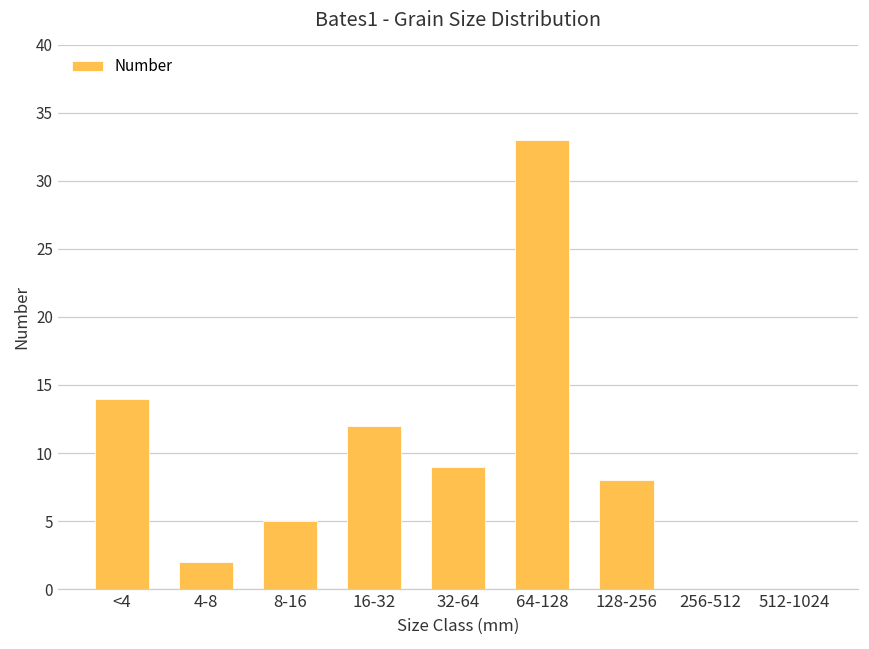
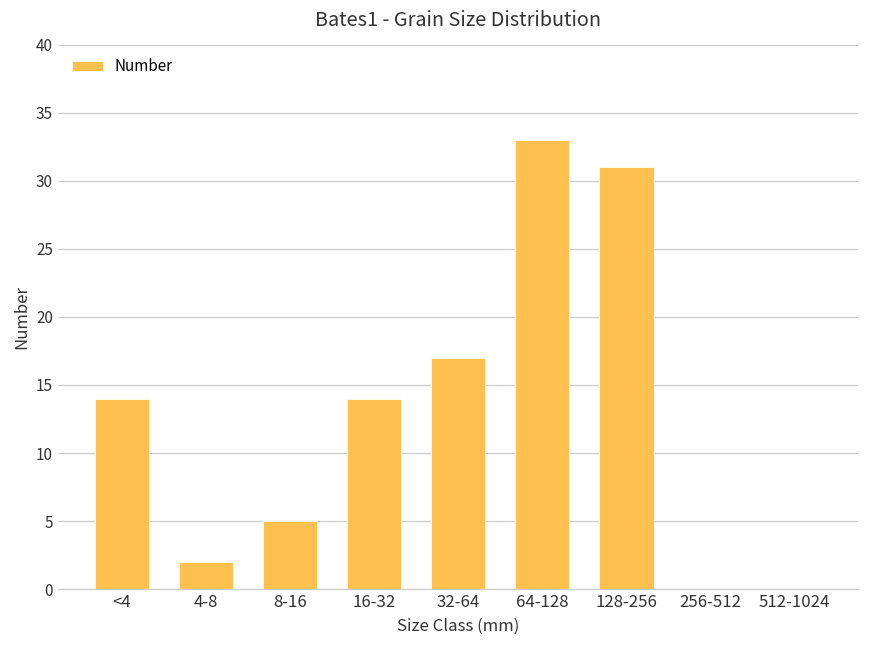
  {
    "<4": 14,
    "4-8": 2,
    "8-16": 5,
-   "16-32": 12,
-   "32-64": 9,
+   "16-32": 14,
+   "32-64": 17,
    "64-128": 33,
-   "128-256": 8,
+   "128-256": 31,
    "256-512": 0,
    "512-1024": 0
  }
